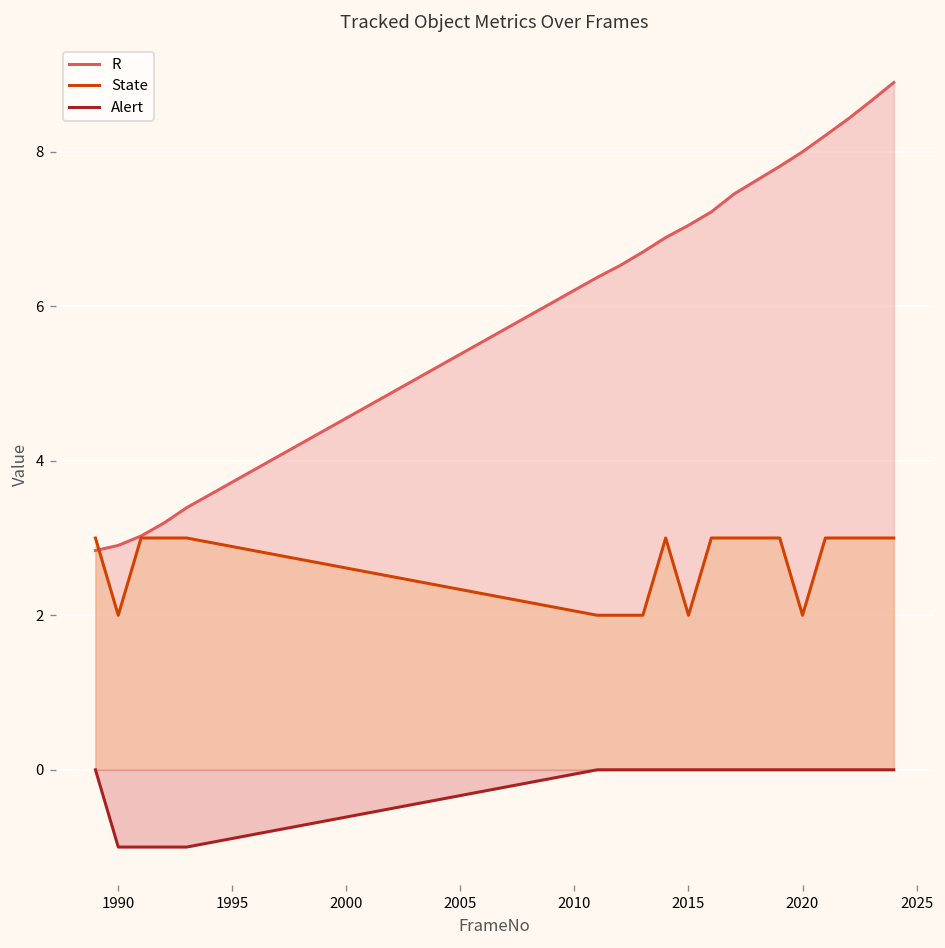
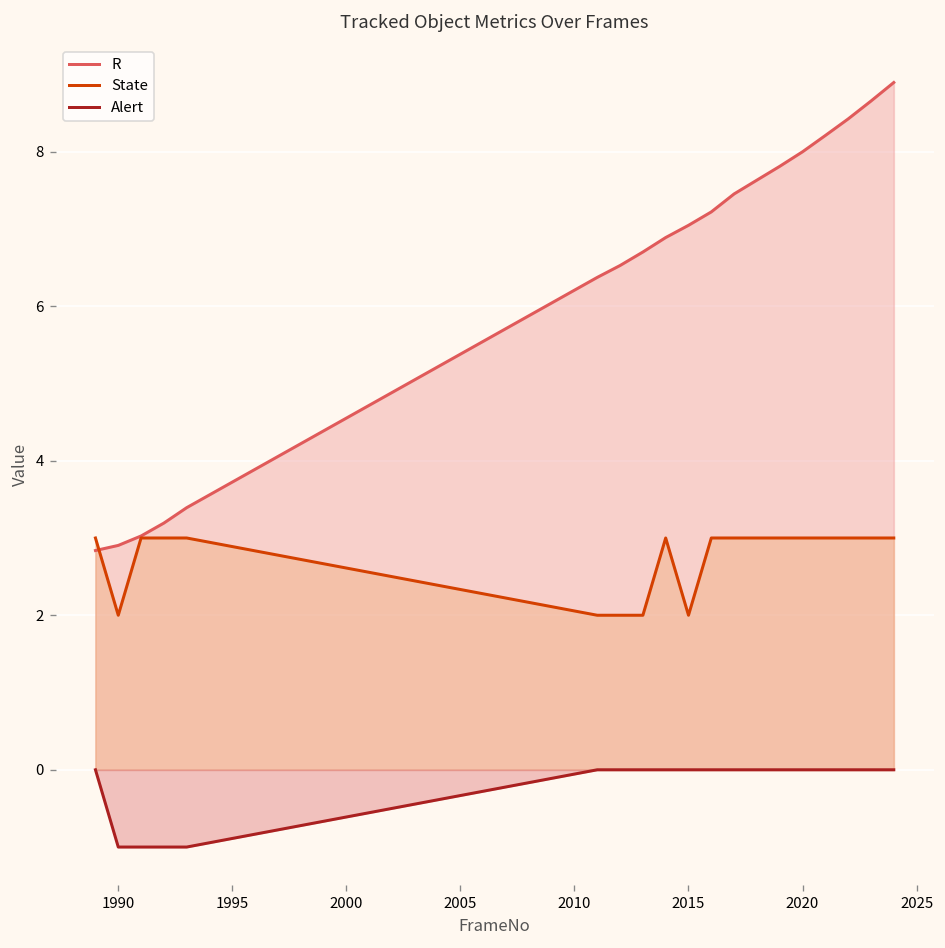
  {
    "State": {
      "1990": 2,
      "2015": 2,
-     "2020": 2
+     "2020": 3
    },
    "Alert": {
      "1990": -1
    }
  }
